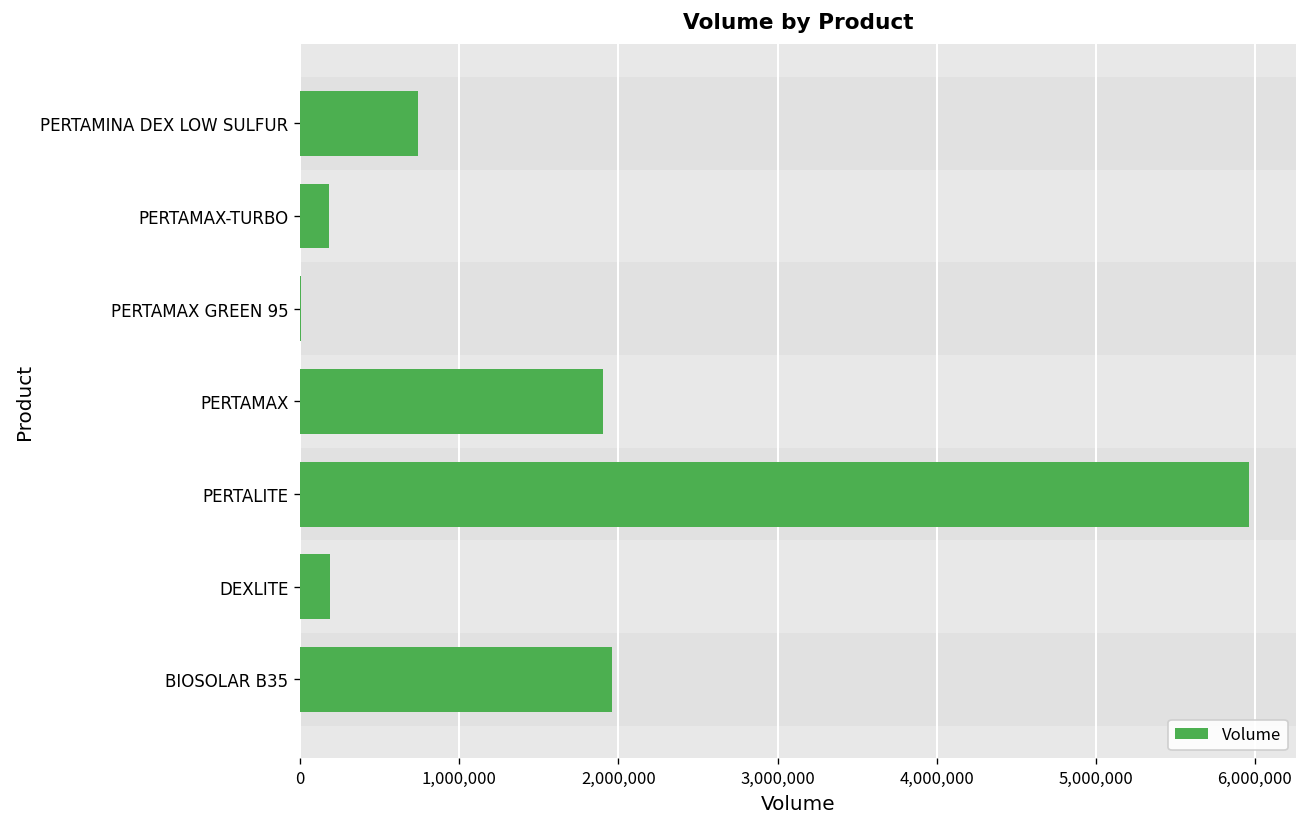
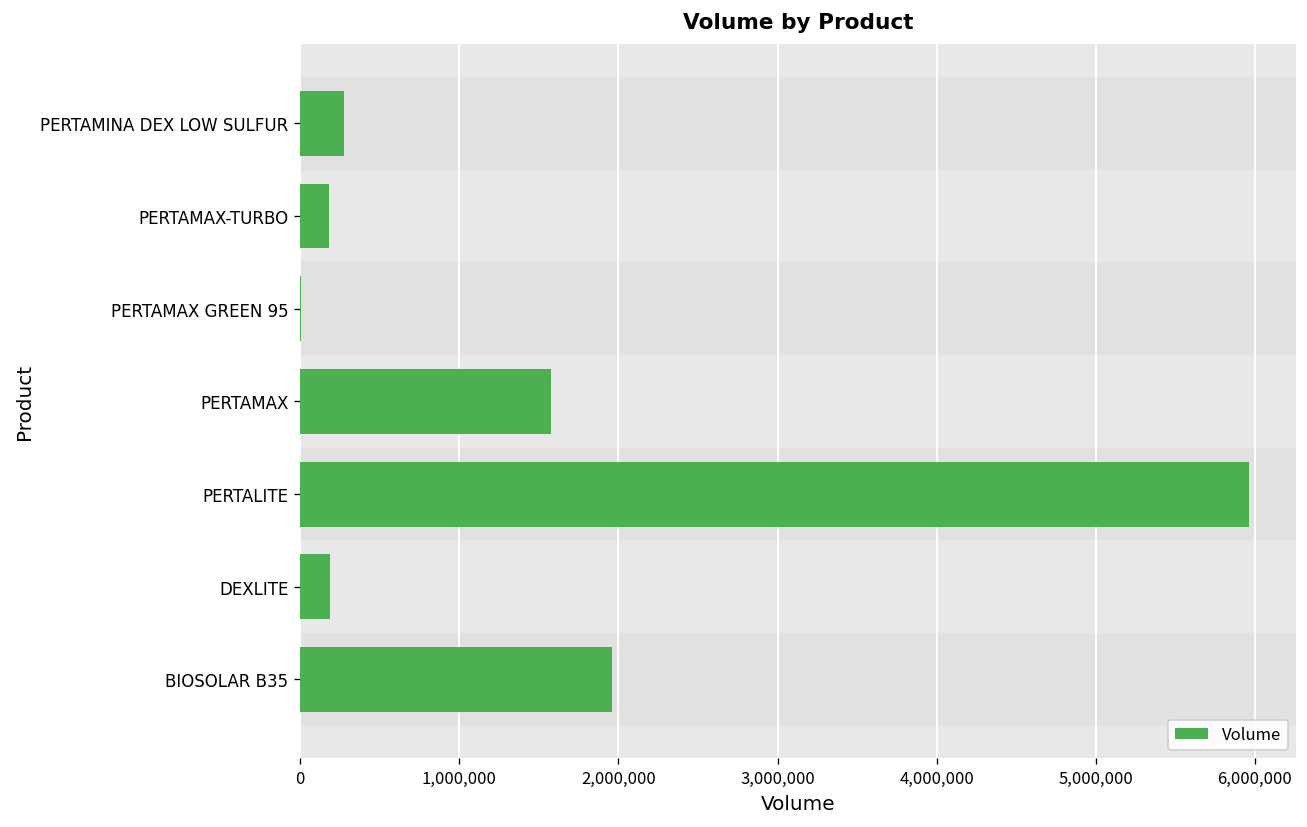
  {
-   "PERTAMINA DEX LOW SULFUR": "740,000",
+   "PERTAMINA DEX LOW SULFUR": "280,000",
    "PERTAMAX-TURBO": "180,000",
-   "PERTAMAX": "1,900,000",
+   "PERTAMAX": "1,570,000",
    "PERTALITE": "5,960,000",
    "DEXLITE": "190,000",
    "BIOSOLAR B35": "1,960,000"
  }
